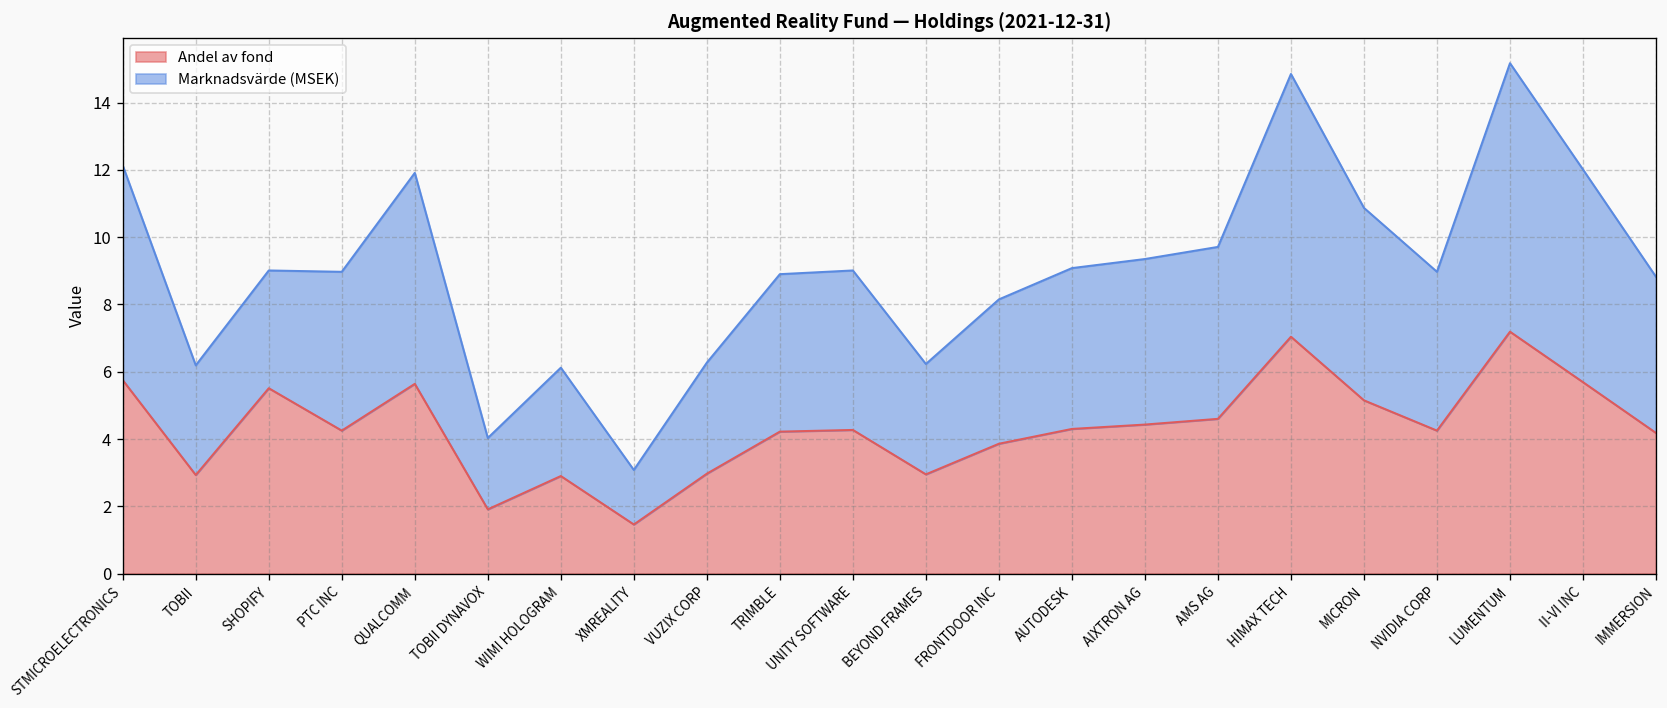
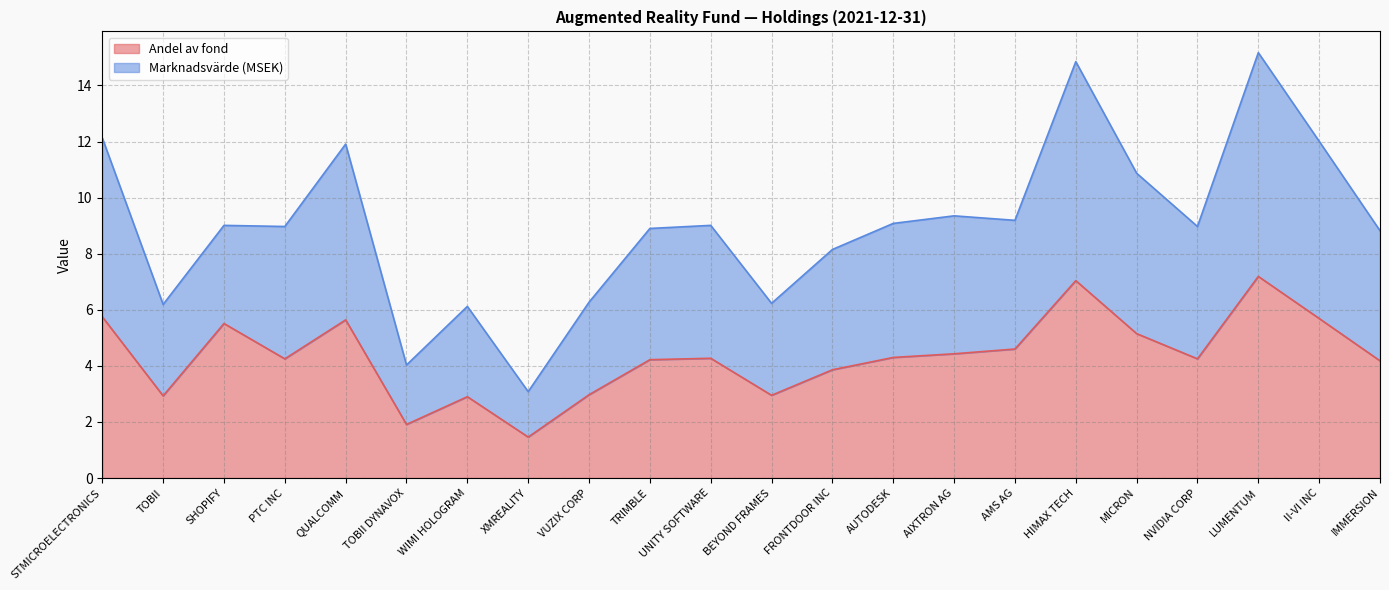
  {
    "Andel av fond": {
      "STMICROELECTRONICS": 5.8,
      "TOBII": 2.9,
      "SHOPIFY": 5.5,
      "PTC INC": 4.3,
      "QUALCOMM": 5.6,
      "TOBII DYNAVOX": 1.9,
      "WIMI HOLOGRAM": 2.9,
      "XMREALITY": 1.5,
      "VUZIX CORP": 3.0,
      "TRIMBLE": 4.2,
      "UNITY SOFTWARE": 4.3,
      "BEYOND FRAMES": 3.0,
      "FRONTDOOR INC": 3.9,
      "AUTODESK": 4.3,
      "AIXTRON AG": 4.4,
      "AMS AG": 4.6,
      "HIMAX TECH": 7.0,
      "MICRON": 5.2,
      "NVIDIA CORP": 4.3,
      "LUMENTUM": 7.2,
      "II-VI INC": 5.7,
      "IMMERSION": 4.2
    },
    "Marknadsvärde (MSEK)": {
      "STMICROELECTRONICS": 6.4,
      "TOBII": 3.3,
      "SHOPIFY": 3.5,
      "PTC INC": 4.7,
      "QUALCOMM": 6.3,
      "TOBII DYNAVOX": 2.1,
      "WIMI HOLOGRAM": 3.2,
      "XMREALITY": 1.6,
      "VUZIX CORP": 3.3,
      "TRIMBLE": 4.7,
      "UNITY SOFTWARE": 4.7,
      "BEYOND FRAMES": 3.3,
      "FRONTDOOR INC": 4.3,
      "AUTODESK": 4.8,
      "AIXTRON AG": 4.9,
-     "AMS AG": 5.1,
+     "AMS AG": 4.6,
      "HIMAX TECH": 7.8,
      "MICRON": 5.7,
      "NVIDIA CORP": 4.7,
      "LUMENTUM": 8.0,
      "II-VI INC": 6.3,
      "IMMERSION": 4.6
    }
  }
